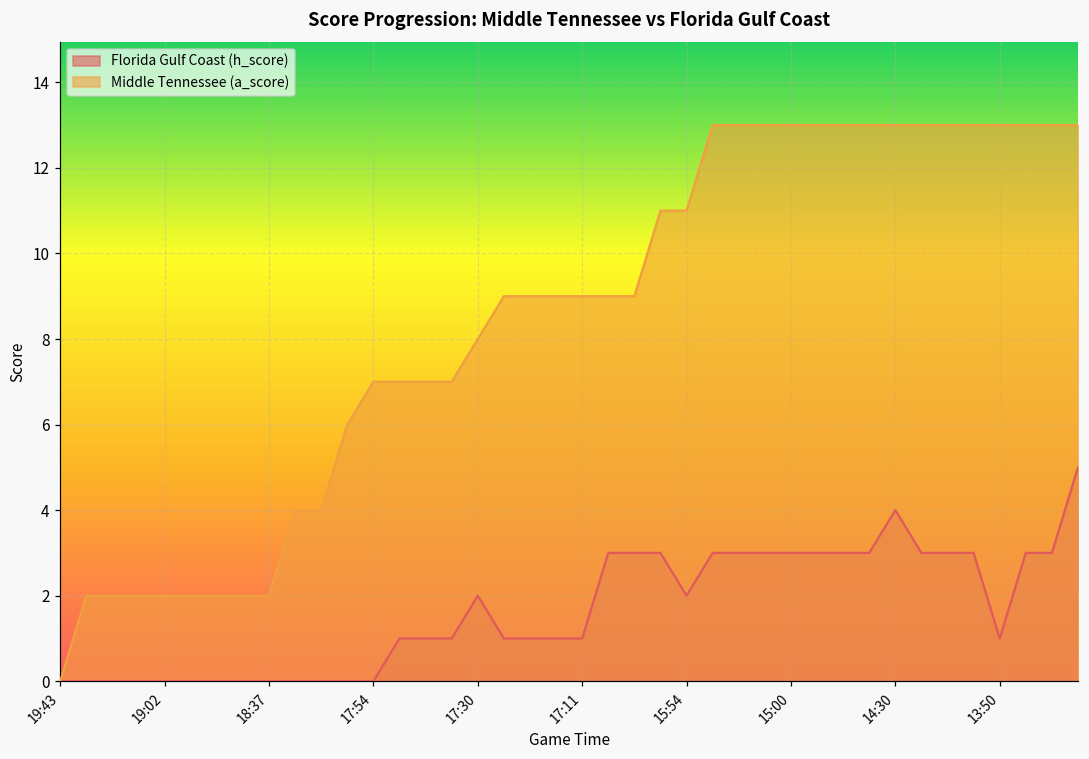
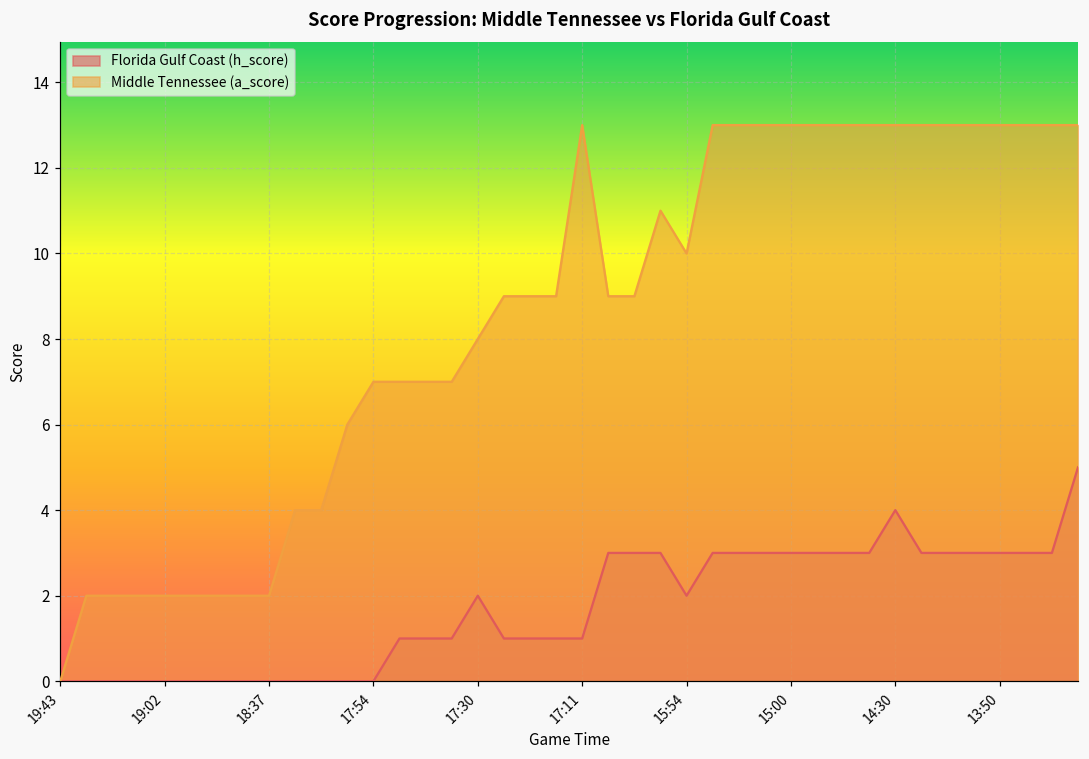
  {
    "Florida Gulf Coast (h_score)": {
      "18:37": 0,
      "17:30": 2,
      "17:11": 1,
      "15:54": 2,
      "14:30": 4,
-     "13:50": 1
+     "13:50": 3
    },
    "Middle Tennessee (a_score)": {
      "18:37": 2,
      "17:30": 8,
-     "17:11": 9,
-     "15:54": 11,
+     "17:11": 13,
+     "15:54": 10,
      "14:30": 13,
      "13:50": 13
    }
  }
